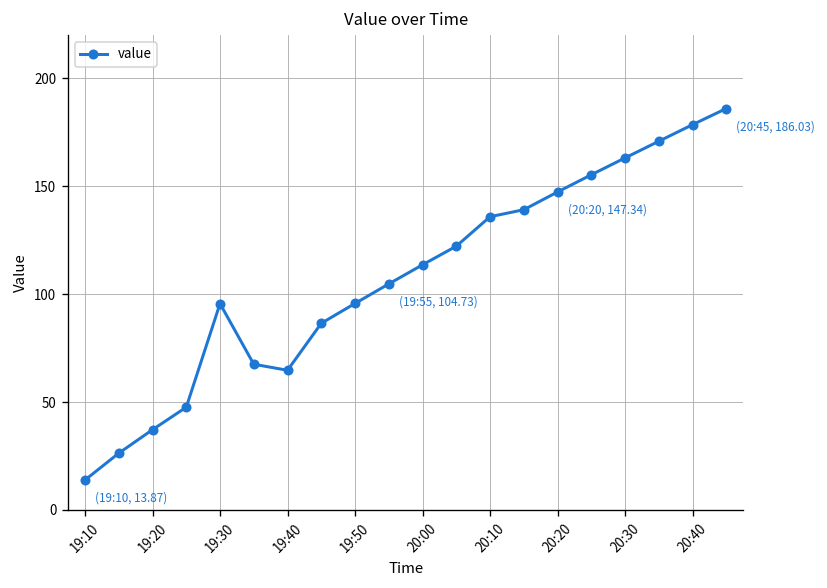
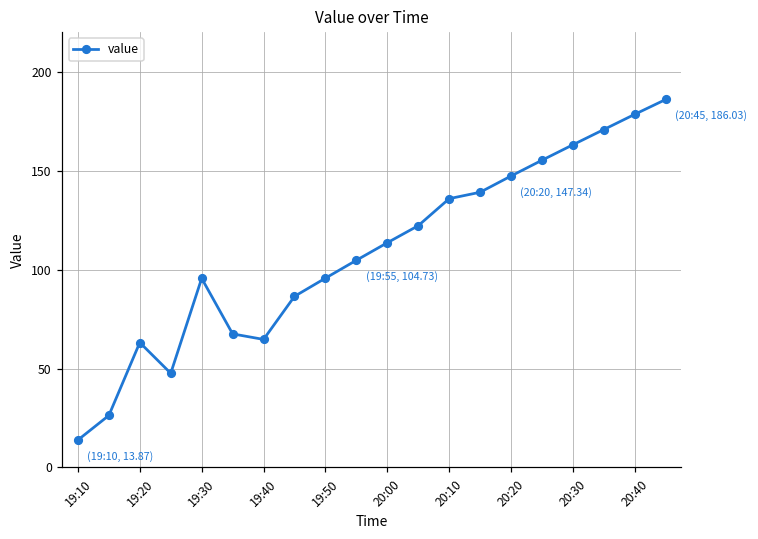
  {
-   "19:20": 37,
+   "19:20": 63,
    "19:30": 96,
    "19:40": 65,
    "19:50": 96,
    "20:00": 114,
    "20:10": 136,
    "20:30": 163,
    "20:40": 179
  }
